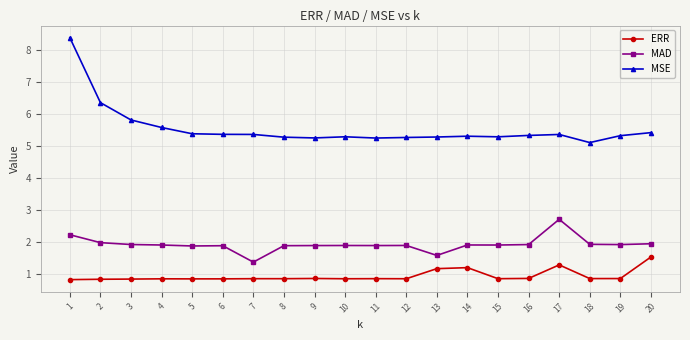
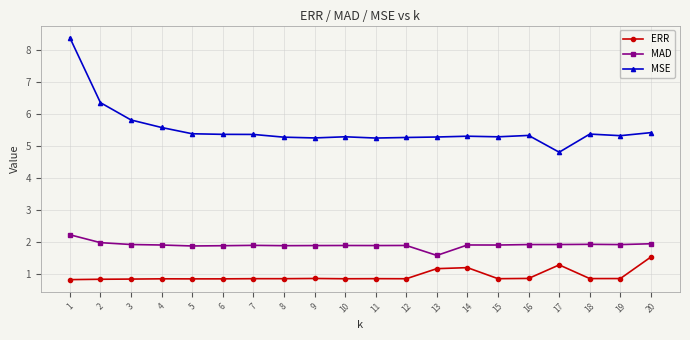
  {
    "ERR": {
      "1": 0.8,
      "2": 0.8,
      "3": 0.8,
      "4": 0.9,
      "5": 0.8,
      "6": 0.9,
      "7": 0.9,
      "8": 0.9,
      "9": 0.9,
      "10": 0.9,
      "11": 0.9,
      "12": 0.9,
      "13": 1.2,
      "14": 1.2,
      "15": 0.9,
      "16": 0.9,
      "17": 1.3,
      "18": 0.9,
      "19": 0.9,
      "20": 1.5
    },
    "MAD": {
      "1": 2.2,
      "2": 2.0,
      "3": 1.9,
      "4": 1.9,
      "5": 1.9,
      "6": 1.9,
-     "7": 1.4,
+     "7": 1.9,
      "8": 1.9,
      "9": 1.9,
      "10": 1.9,
      "11": 1.9,
      "12": 1.9,
      "13": 1.6,
      "14": 1.9,
      "15": 1.9,
      "16": 1.9,
-     "17": 2.7,
+     "17": 1.9,
      "18": 1.9,
      "19": 1.9,
      "20": 1.9
    },
    "MSE": {
      "1": 8.4,
      "2": 6.4,
      "3": 5.8,
      "4": 5.6,
      "5": 5.4,
      "6": 5.4,
      "7": 5.4,
      "8": 5.3,
      "9": 5.3,
      "10": 5.3,
      "11": 5.3,
      "12": 5.3,
      "13": 5.3,
      "14": 5.3,
      "15": 5.3,
      "16": 5.3,
-     "17": 5.4,
-     "18": 5.1,
+     "17": 4.8,
+     "18": 5.4,
      "19": 5.3,
      "20": 5.4
    }
  }
